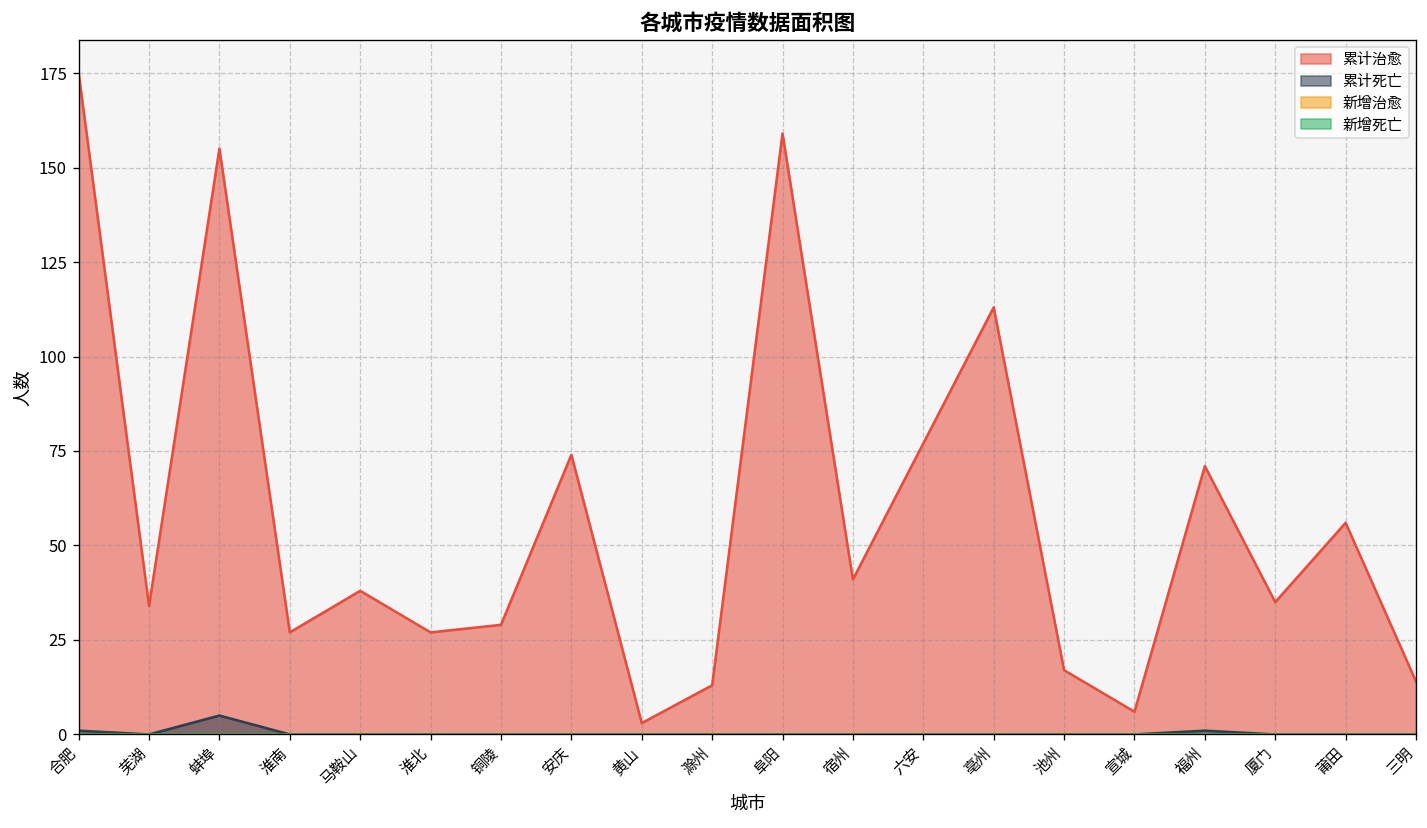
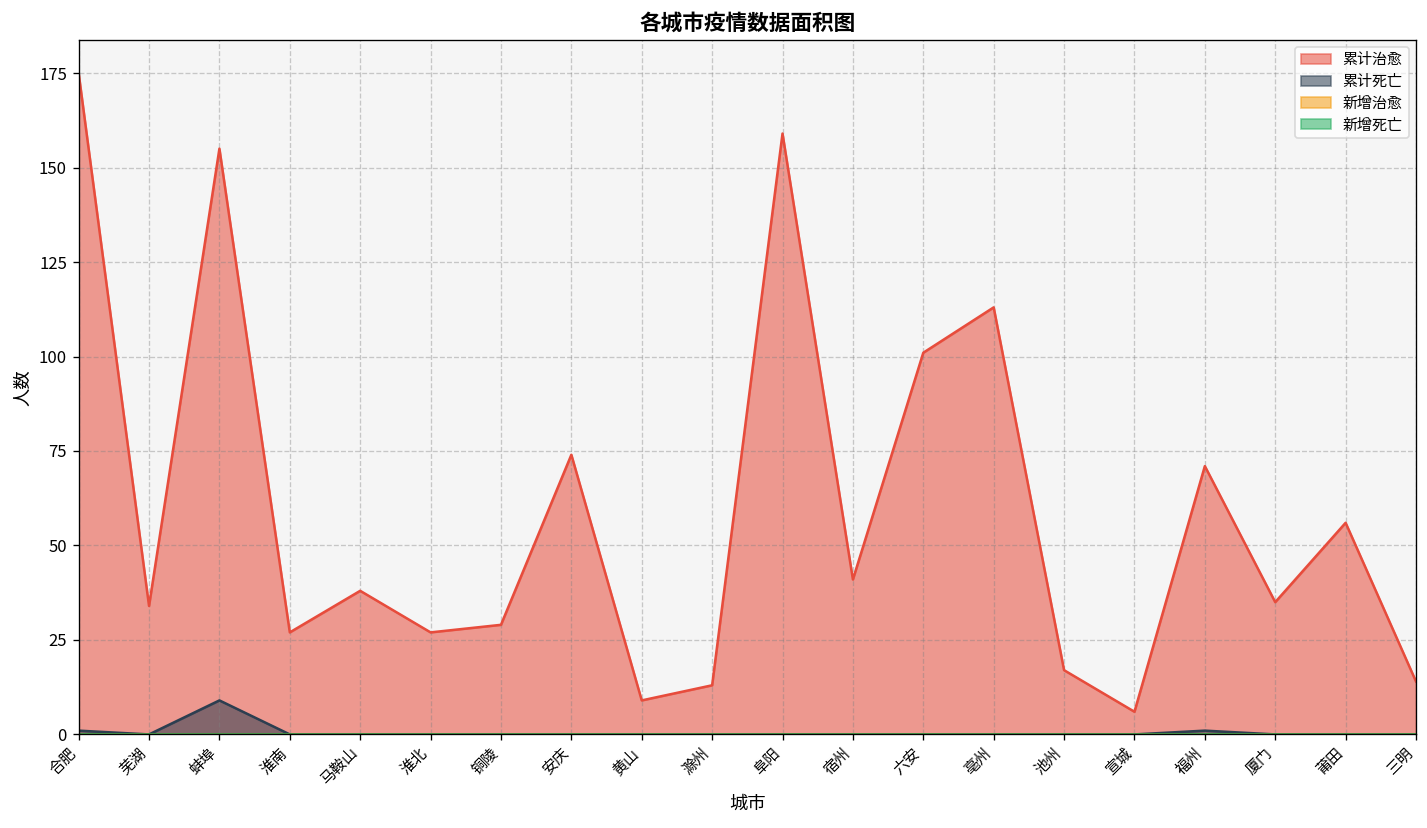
  {
    "累计治愈": {
      "合肥": 175,
      "芜湖": 34,
      "蚌埠": 155,
      "淮南": 27,
      "马鞍山": 38,
      "淮北": 27,
      "铜陵": 29,
      "安庆": 74,
-     "黄山": 3,
+     "黄山": 9,
      "滁州": 13,
      "阜阳": 159,
      "宿州": 41,
-     "六安": 77,
+     "六安": 101,
      "亳州": 113,
      "池州": 17,
      "宣城": 6,
      "福州": 71,
      "厦门": 35,
      "莆田": 56,
      "三明": 14
    },
    "累计死亡": {
      "合肥": 1,
-     "蚌埠": 5,
+     "蚌埠": 9,
      "福州": 1
    },
    "新增死亡": {
      "合肥": 0,
      "蚌埠": 0,
      "福州": 0
    }
  }
